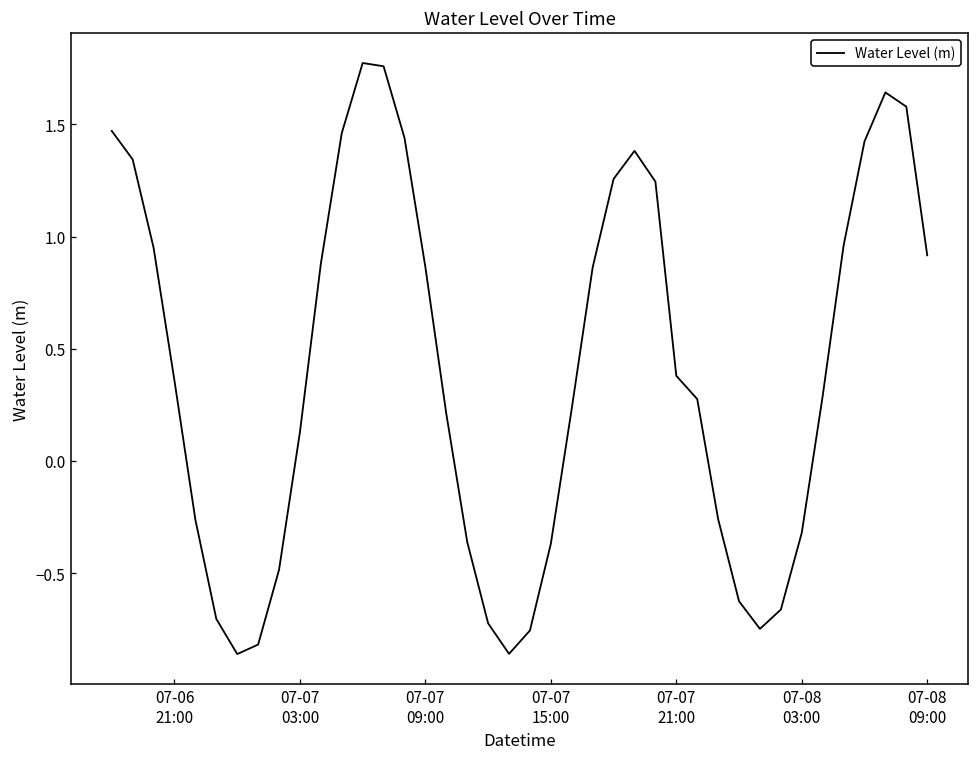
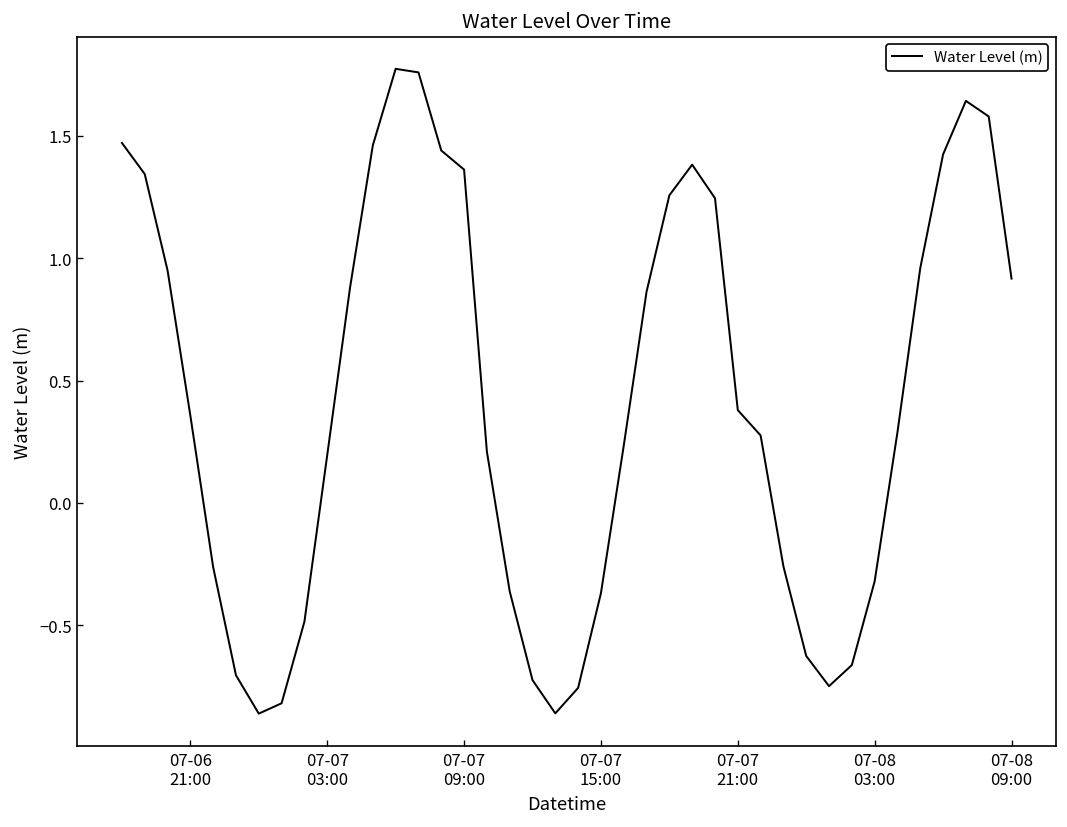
  {
    "07-06 21:00": 0.36,
-   "07-07 03:00": 0.13,
-   "07-07 09:00": 0.86,
+   "07-07 03:00": 0.20,
+   "07-07 09:00": 1.36,
    "07-07 15:00": -0.37,
    "07-07 21:00": 0.38,
    "07-08 03:00": -0.32,
    "07-08 09:00": 0.92
  }
